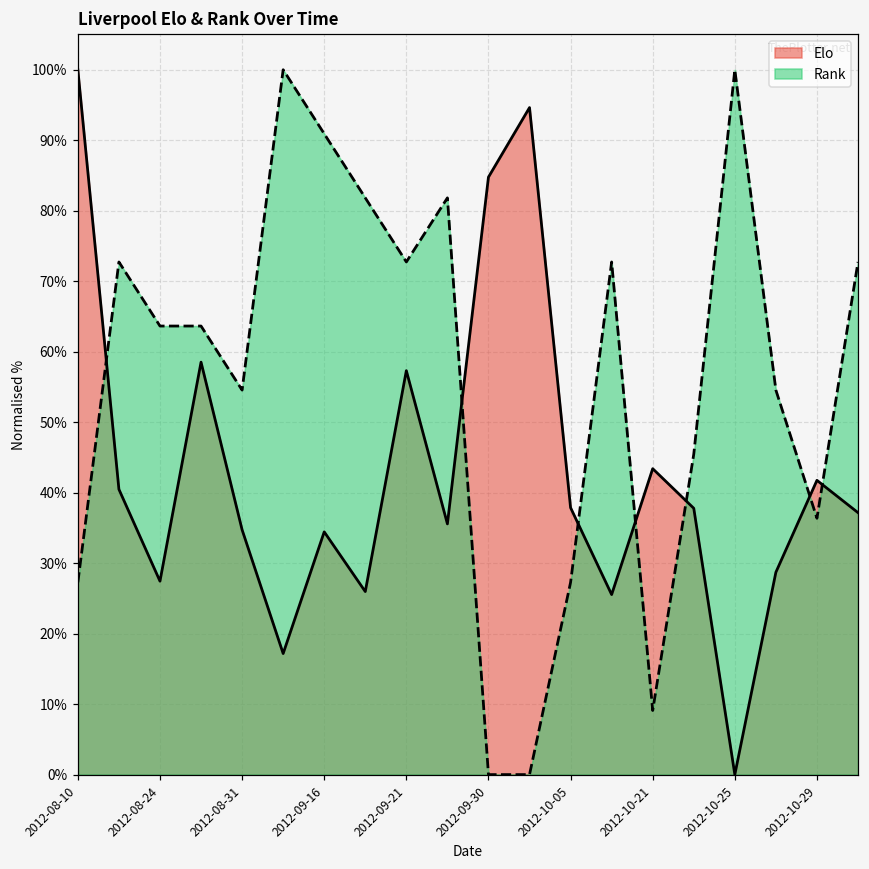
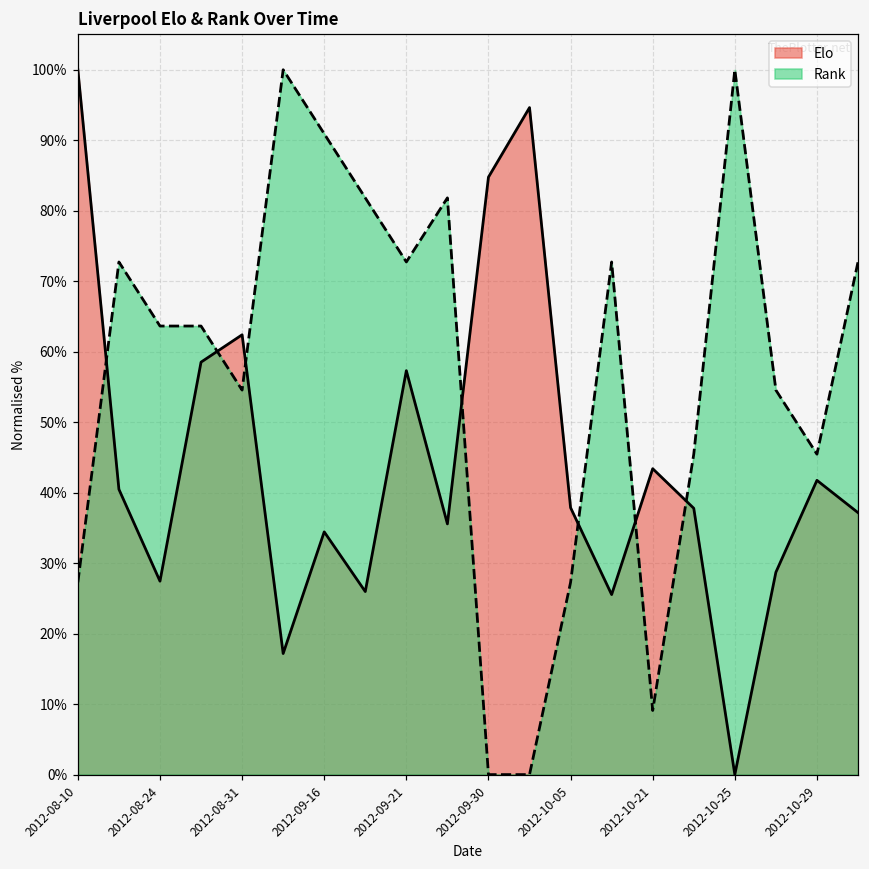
  {
    "Elo": {
      "2012-08-10": "100%",
      "2012-08-24": "27%",
-     "2012-08-31": "35%",
+     "2012-08-31": "62%",
      "2012-09-16": "34%",
      "2012-09-21": "57%",
      "2012-09-30": "85%",
      "2012-10-05": "38%",
      "2012-10-21": "43%",
      "2012-10-25": "0%",
      "2012-10-29": "42%"
    },
    "Rank": {
      "2012-08-10": "27%",
      "2012-08-24": "64%",
      "2012-08-31": "55%",
      "2012-09-16": "91%",
      "2012-09-21": "73%",
      "2012-09-30": "0%",
      "2012-10-05": "27%",
      "2012-10-21": "9%",
      "2012-10-25": "100%",
-     "2012-10-29": "36%"
+     "2012-10-29": "45%"
    }
  }
